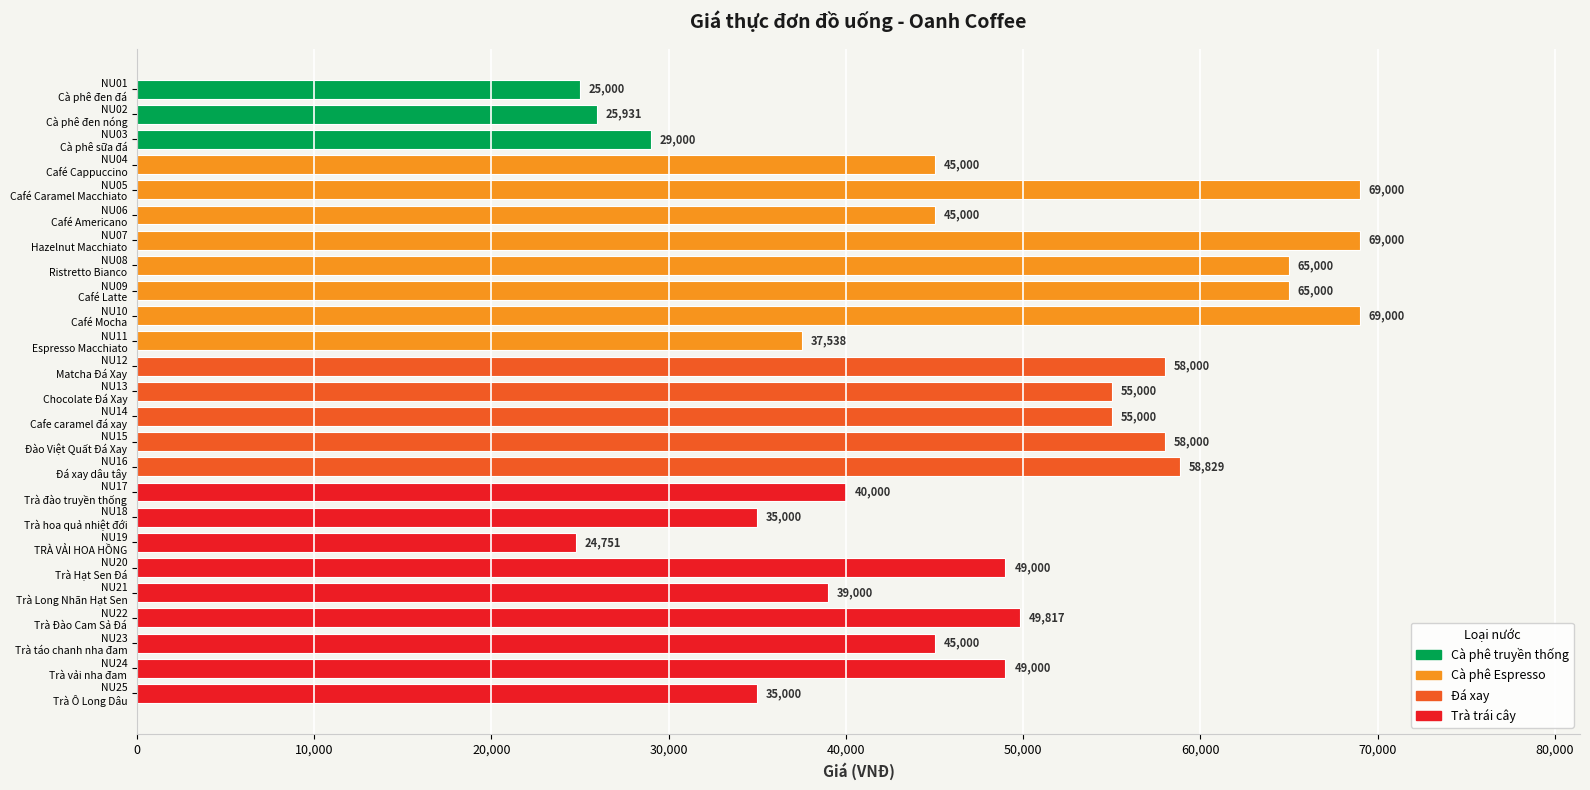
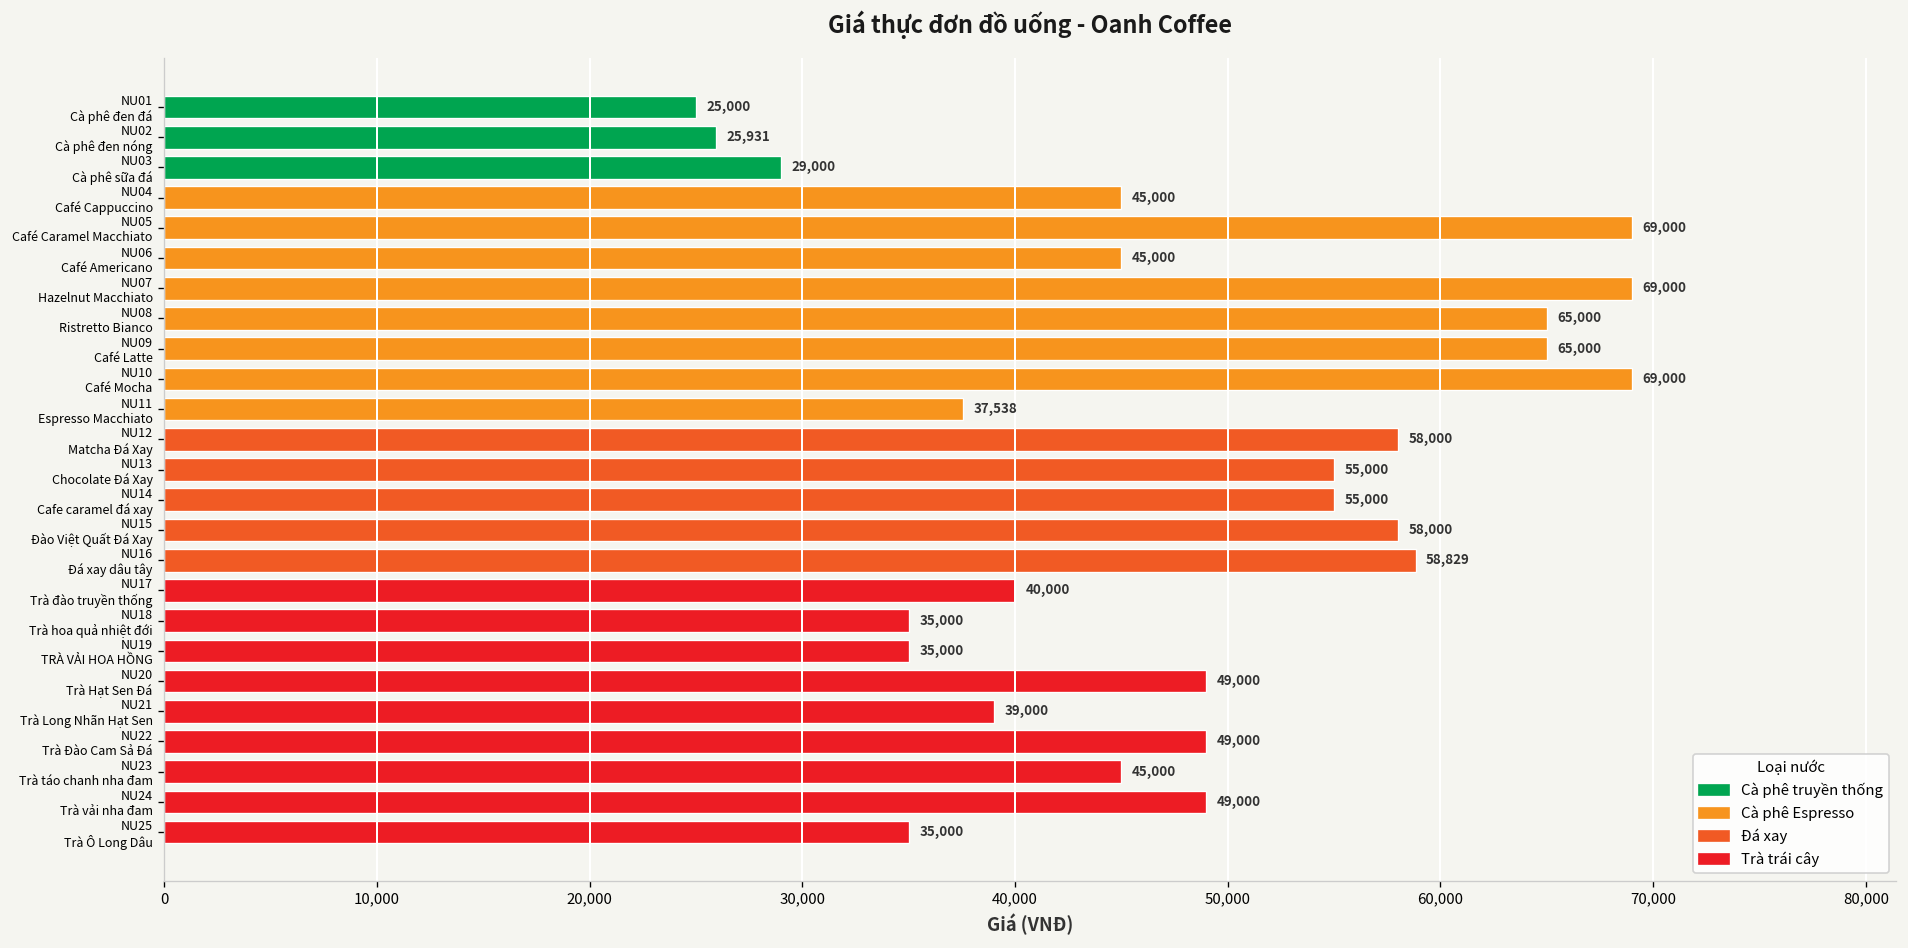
  {
    "NU01 Cà phê đen đá": "25,000",
    "NU02 Cà phê đen nóng": "25,931",
    "NU03 Cà phê sữa đá": "29,000",
    "NU04 Café Cappuccino": "45,000",
    "NU05 Café Caramel Macchiato": "69,000",
    "NU06 Café Americano": "45,000",
    "NU07 Hazelnut Macchiato": "69,000",
    "NU08 Ristretto Bianco": "65,000",
    "NU09 Café Latte": "65,000",
    "NU10 Café Mocha": "69,000",
    "NU11 Espresso Macchiato": "37,538",
    "NU12 Matcha Đá Xay": "58,000",
    "NU13 Chocolate Đá Xay": "55,000",
    "NU14 Cafe caramel đá xay": "55,000",
    "NU15 Đào Việt Quất Đá Xay": "58,000",
    "NU16 Đá xay dâu tây": "58,829",
    "NU17 Trà đào truyền thống": "40,000",
    "NU18 Trà hoa quả nhiệt đới": "35,000",
-   "NU19 TRÀ VẢI HOA HỒNG": "24,751",
+   "NU19 TRÀ VẢI HOA HỒNG": "35,000",
    "NU20 Trà Hạt Sen Đá": "49,000",
    "NU21 Trà Long Nhãn Hạt Sen": "39,000",
-   "NU22 Trà Đào Cam Sả Đá": "49,817",
+   "NU22 Trà Đào Cam Sả Đá": "49,000",
    "NU23 Trà táo chanh nha đam": "45,000",
    "NU24 Trà vải nha đam": "49,000",
    "NU25 Trà Ô Long Dâu": "35,000"
  }
